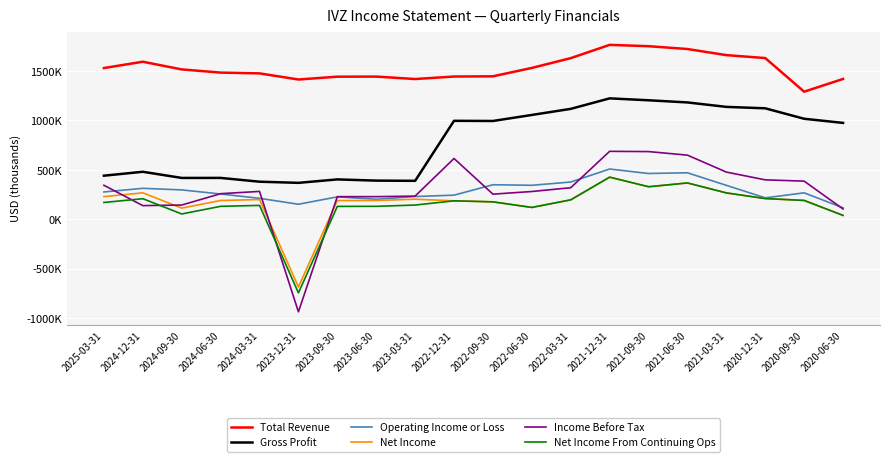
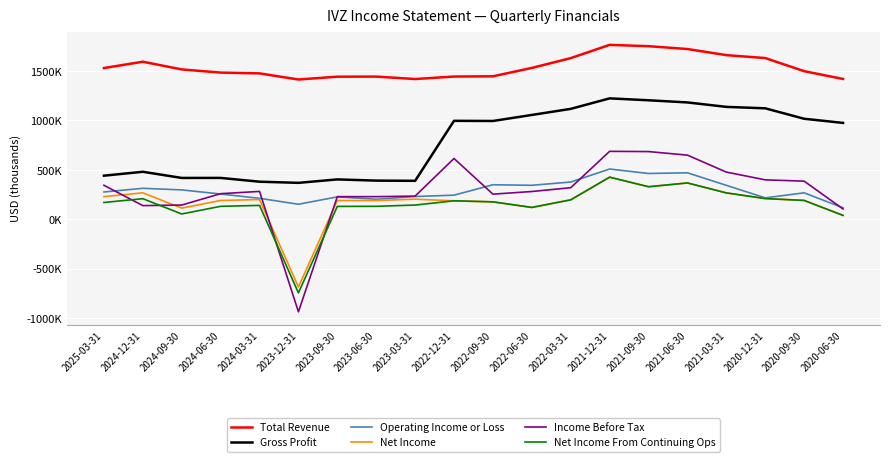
  {
    "Total Revenue": {
      "2025-03-31": 1500000,
      "2024-12-31": 1600000,
      "2024-09-30": 1500000,
      "2024-06-30": 1500000,
      "2024-03-31": 1500000,
      "2023-12-31": 1400000,
      "2023-09-30": 1400000,
      "2023-06-30": 1400000,
      "2023-03-31": 1400000,
      "2022-12-31": 1400000,
      "2022-09-30": 1400000,
      "2022-06-30": 1500000,
      "2022-03-31": 1600000,
      "2021-12-31": 1800000,
      "2021-09-30": 1800000,
      "2021-06-30": 1700000,
      "2021-03-31": 1700000,
      "2020-12-31": 1600000,
-     "2020-09-30": 1300000,
+     "2020-09-30": 1500000,
      "2020-06-30": 1400000
    },
    "Gross Profit": {
      "2025-03-31": 400000,
      "2024-12-31": 500000,
      "2024-09-30": 400000,
      "2024-06-30": 400000,
      "2024-03-31": 400000,
      "2023-12-31": 400000,
      "2023-09-30": 400000,
      "2023-06-30": 400000,
      "2023-03-31": 400000,
      "2022-12-31": 1000000,
      "2022-09-30": 1000000,
      "2022-06-30": 1100000,
      "2022-03-31": 1100000,
      "2021-12-31": 1200000,
      "2021-09-30": 1200000,
      "2021-06-30": 1200000,
      "2021-03-31": 1100000,
      "2020-12-31": 1100000,
      "2020-09-30": 1000000,
      "2020-06-30": 1000000
    },
    "Operating Income or Loss": {
      "2025-03-31": 300000,
      "2024-12-31": 300000,
      "2024-09-30": 300000,
      "2023-12-31": 200000,
      "2022-12-31": 200000,
      "2022-09-30": 400000,
      "2022-06-30": 300000,
      "2022-03-31": 400000,
      "2021-12-31": 500000,
      "2021-09-30": 500000,
      "2021-06-30": 500000,
      "2021-03-31": 300000,
      "2020-09-30": 300000
    },
    "Net Income": {
      "2025-03-31": 200000,
      "2024-12-31": 300000,
      "2024-09-30": 100000,
      "2024-06-30": 200000,
      "2023-12-31": -700000,
      "2023-09-30": 200000,
      "2023-03-31": 200000
    },
    "Income Before Tax": {
      "2025-03-31": 300000,
      "2024-12-31": 100000,
      "2024-09-30": 100000,
      "2024-03-31": 300000,
      "2023-12-31": -900000,
      "2023-06-30": 200000,
      "2022-12-31": 600000,
      "2022-09-30": 300000,
      "2022-06-30": 300000,
      "2022-03-31": 300000,
      "2021-12-31": 700000,
      "2021-09-30": 700000,
      "2021-06-30": 600000,
      "2021-03-31": 500000,
      "2020-12-31": 400000,
      "2020-09-30": 400000
    },
    "Net Income From Continuing Ops": {
      "2025-03-31": 200000,
      "2024-12-31": 200000,
      "2024-09-30": 100000,
      "2024-06-30": 100000,
      "2024-03-31": 100000,
      "2023-12-31": -700000,
      "2023-09-30": 100000,
      "2023-06-30": 100000,
      "2023-03-31": 100000
    }
  }
